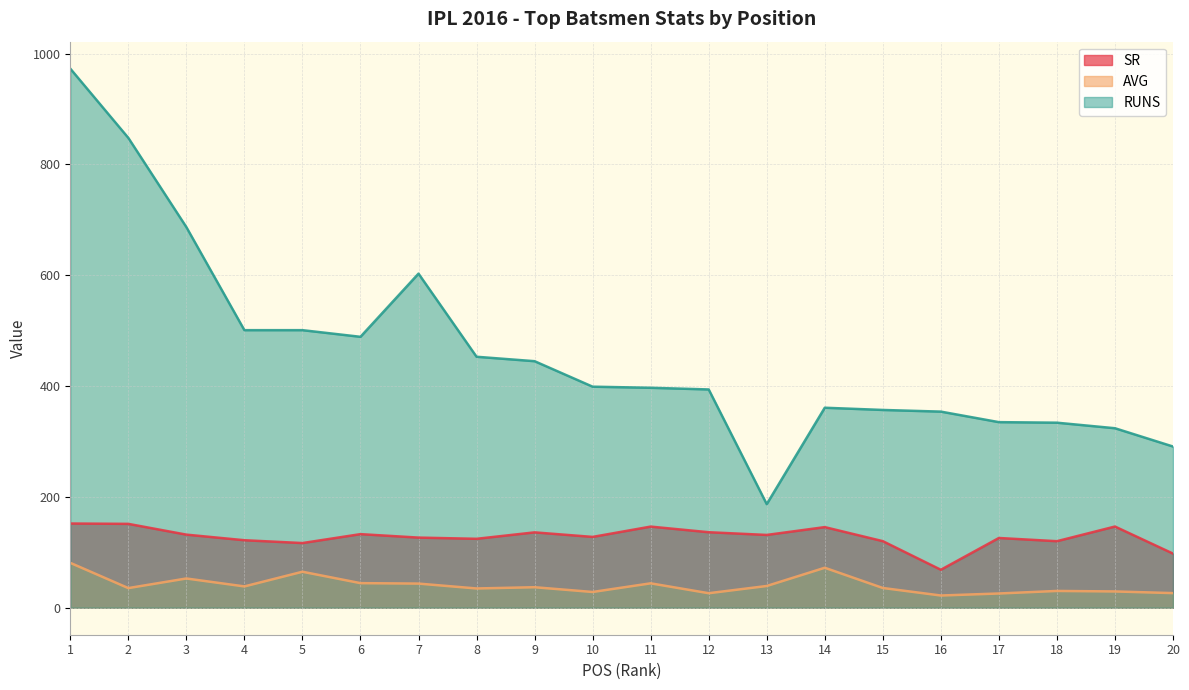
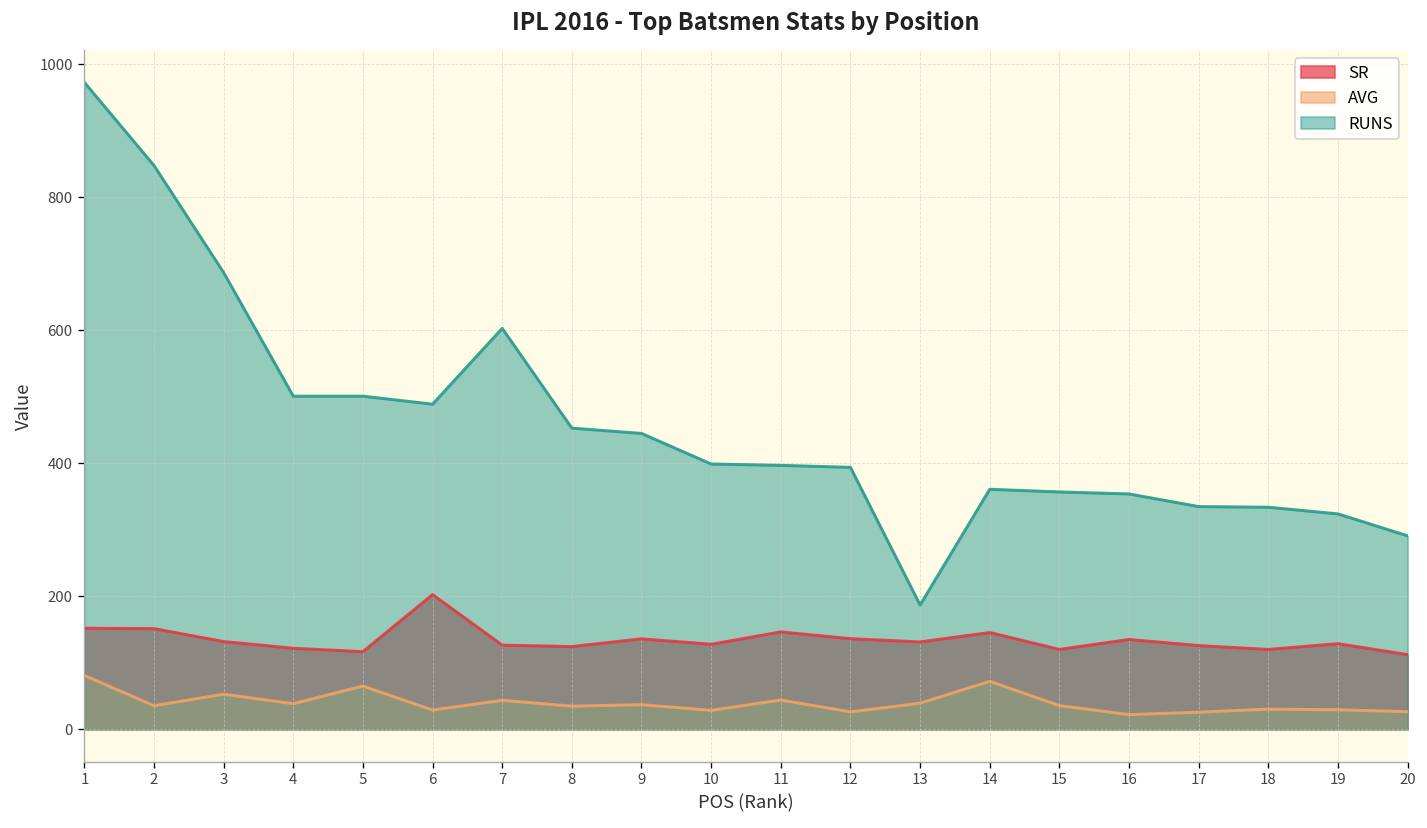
  {
    "SR": {
      "1": 150,
      "2": 150,
      "3": 130,
      "4": 120,
      "5": 120,
-     "6": 130,
+     "6": 200,
      "7": 130,
      "8": 120,
      "9": 140,
      "10": 130,
      "11": 150,
      "12": 140,
      "13": 130,
      "14": 150,
      "15": 120,
-     "16": 70,
+     "16": 140,
      "17": 130,
      "18": 120,
-     "19": 150,
-     "20": 100
+     "19": 130,
+     "20": 110
    },
    "AVG": {
      "1": 80,
      "2": 40,
      "3": 50,
      "4": 40,
      "5": 70,
-     "6": 40,
+     "6": 30,
      "7": 40,
      "8": 30,
      "9": 40,
      "10": 30,
      "11": 40,
      "12": 30,
      "13": 40,
      "14": 70,
      "15": 40,
      "16": 20,
      "17": 30,
      "18": 30,
      "19": 30,
      "20": 30
    },
    "RUNS": {
      "1": 970,
      "2": 850,
      "3": 690,
      "4": 500,
      "5": 500,
      "6": 490,
      "7": 600,
      "8": 450,
      "9": 450,
      "10": 400,
      "11": 400,
      "12": 390,
      "13": 190,
      "14": 360,
      "15": 360,
      "16": 350,
      "17": 340,
      "18": 330,
      "19": 320,
      "20": 290
    }
  }
